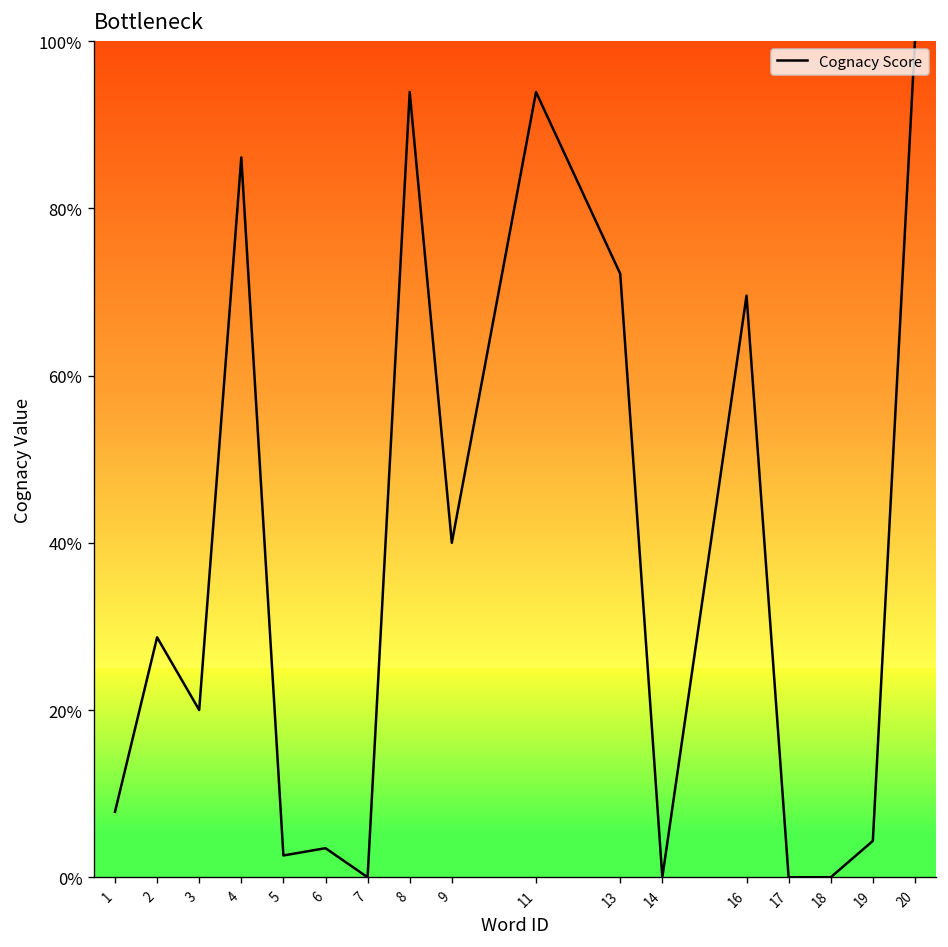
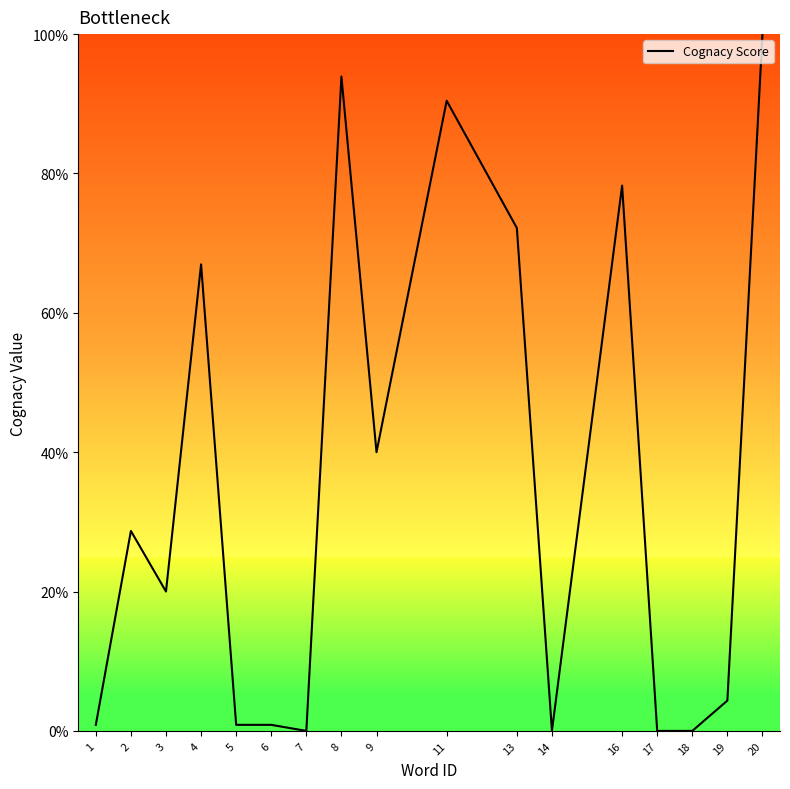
  {
    "Cognacy Score": {
-     "1": "8%",
+     "1": "1%",
      "2": "29%",
      "3": "20%",
-     "4": "86%",
-     "5": "3%",
-     "6": "3%",
+     "4": "67%",
+     "5": "1%",
+     "6": "1%",
      "7": "0%",
      "8": "94%",
      "9": "40%",
-     "11": "94%",
+     "11": "90%",
      "13": "72%",
      "14": "0%",
-     "16": "70%",
+     "16": "78%",
      "17": "0%",
      "18": "0%",
      "19": "4%",
      "20": "100%"
    }
  }
